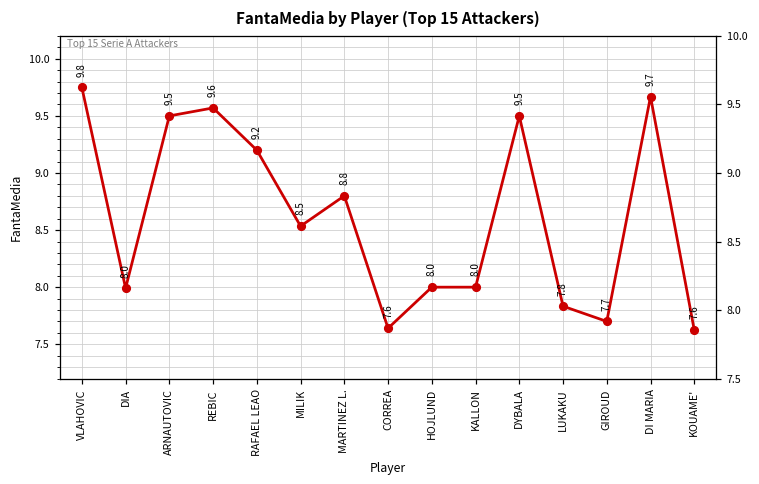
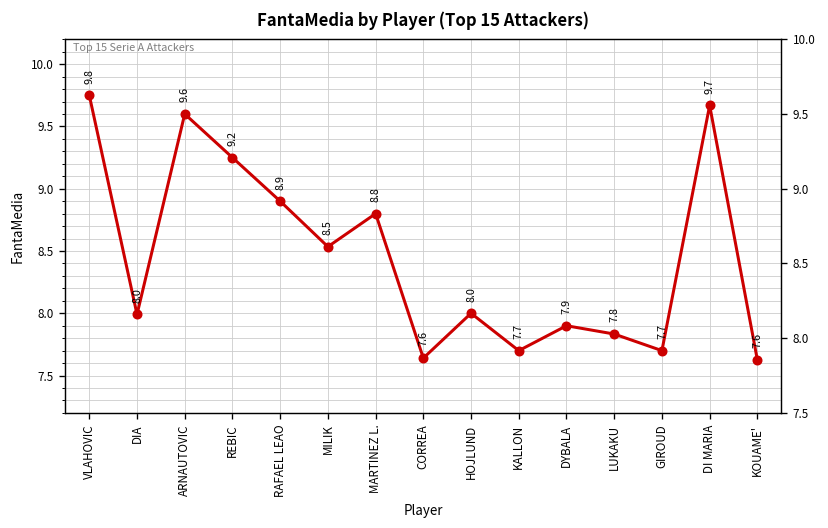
  {
    "VLAHOVIC": 9.8,
    "DIA": 8.0,
-   "ARNAUTOVIC": 9.5,
-   "REBIC": 9.6,
-   "RAFAEL LEAO": 9.2,
+   "ARNAUTOVIC": 9.6,
+   "REBIC": 9.2,
+   "RAFAEL LEAO": 8.9,
    "MILIK": 8.5,
    "MARTINEZ L.": 8.8,
    "CORREA": 7.6,
    "HOJLUND": 8.0,
-   "KALLON": 8.0,
-   "DYBALA": 9.5,
+   "KALLON": 7.7,
+   "DYBALA": 7.9,
    "LUKAKU": 7.8,
    "GIROUD": 7.7,
    "DI MARIA": 9.7,
    "KOUAME'": 7.6
  }
